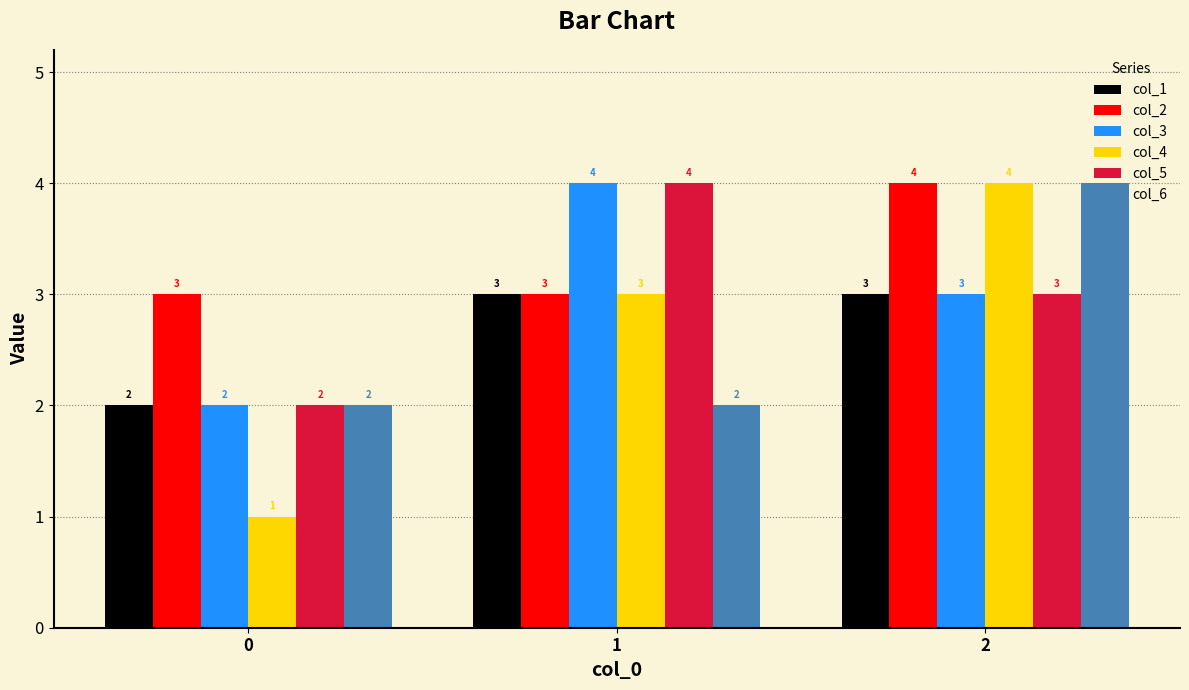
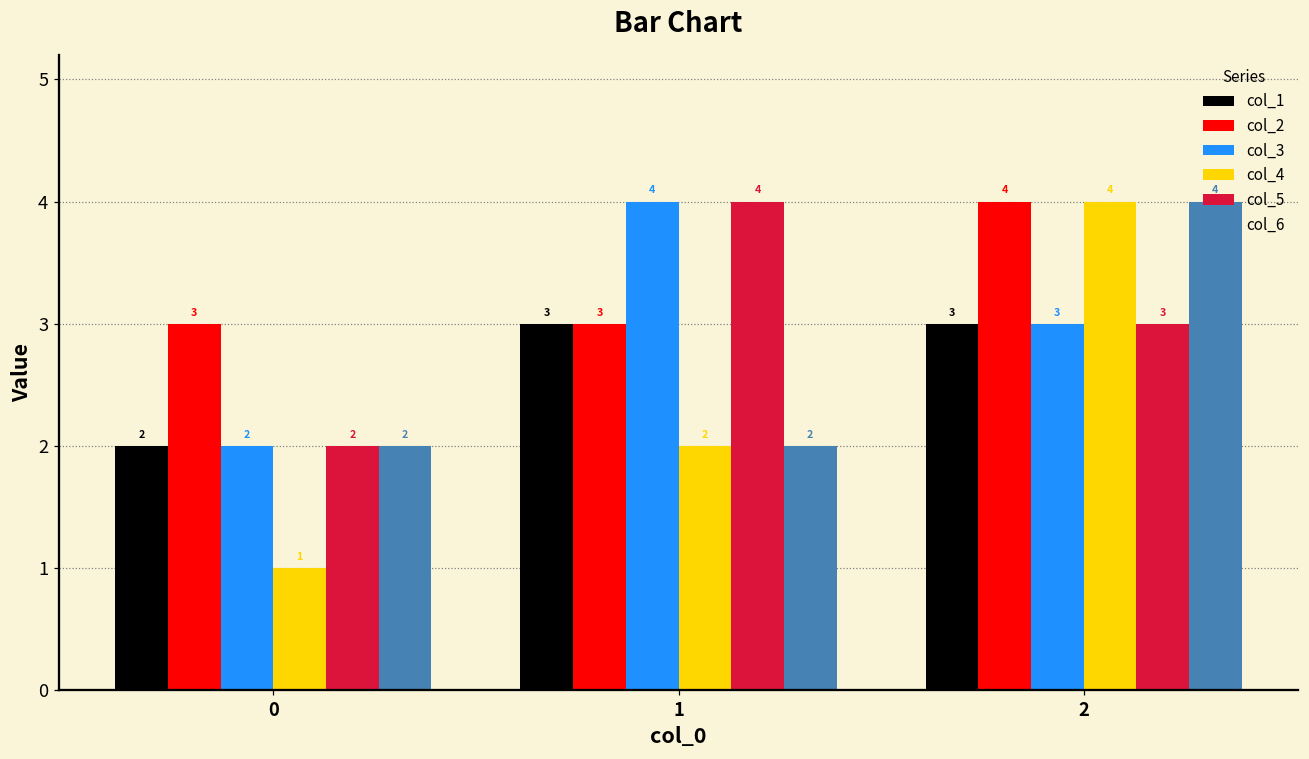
  {
    "col_1": {
      "0": 2,
      "1": 3,
      "2": 3
    },
    "col_2": {
      "0": 3,
      "1": 3,
      "2": 4
    },
    "col_3": {
      "0": 2,
      "1": 4,
      "2": 3
    },
    "col_4": {
      "0": 1,
-     "1": 3,
+     "1": 2,
      "2": 4
    },
    "col_5": {
      "0": 2,
      "1": 4,
      "2": 3
    },
    "col_6": {
      "0": 2,
      "1": 2,
      "2": 4
    }
  }
